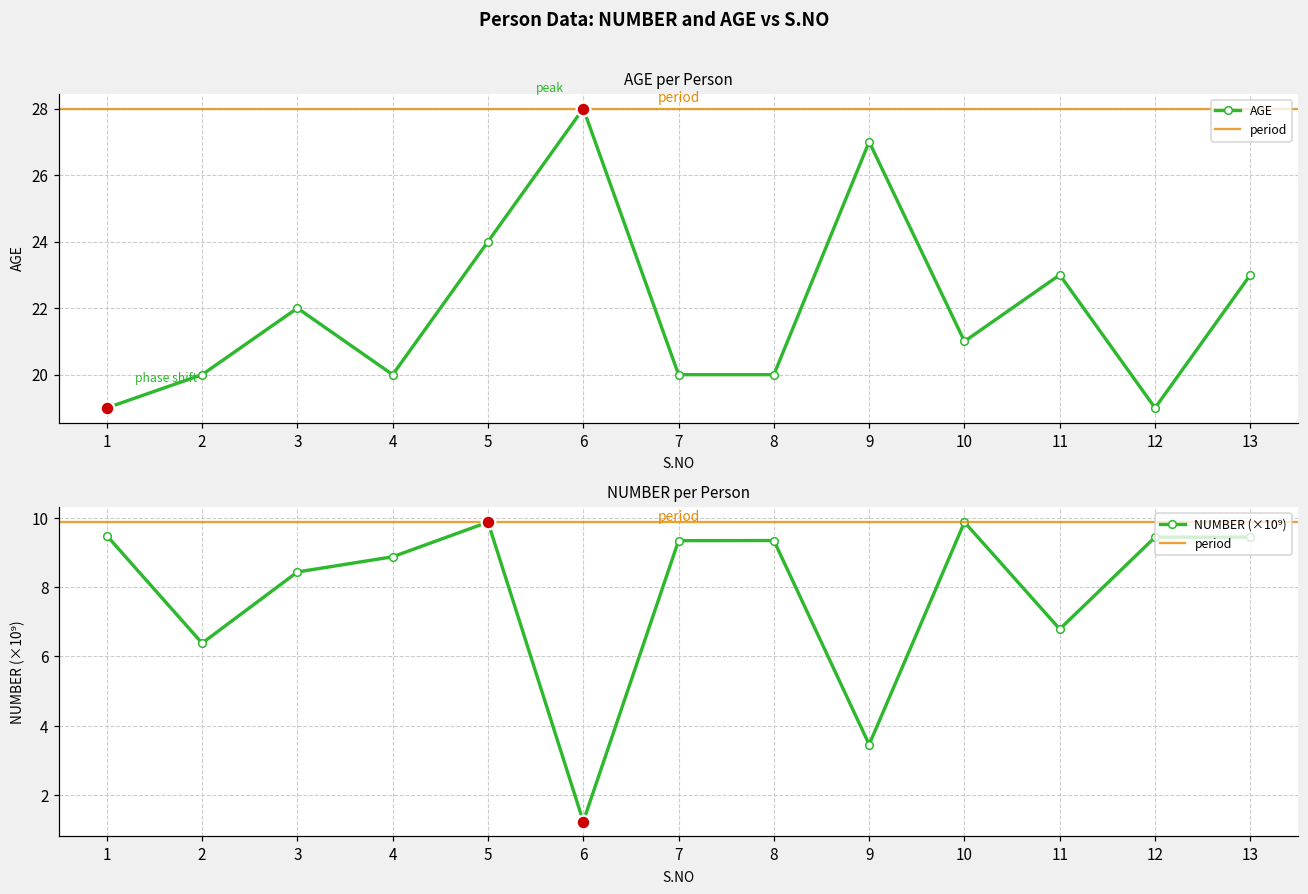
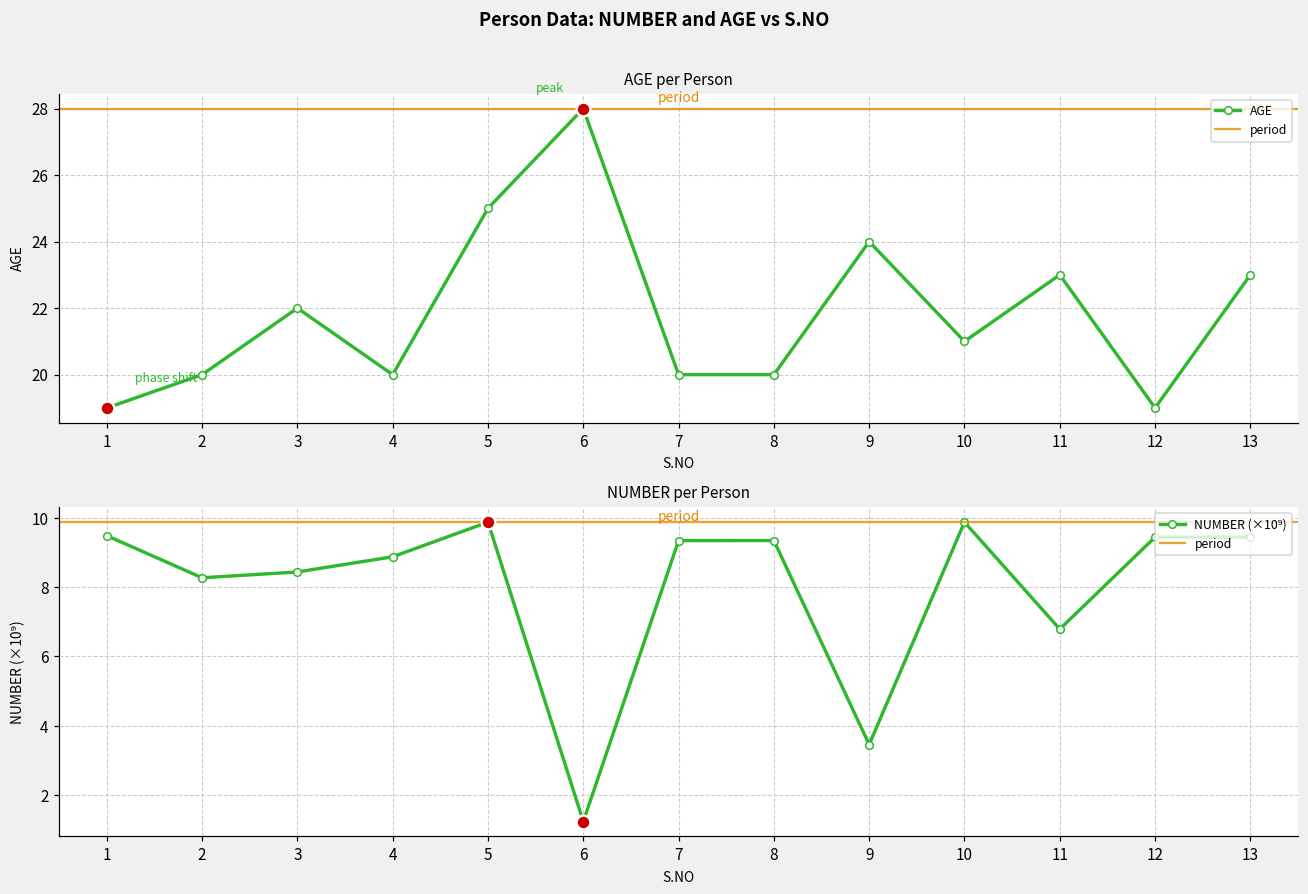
  {
    "AGE per Person": {
      "AGE": {
        "2": 20,
        "3": 22,
        "4": 20,
-       "5": 24,
+       "5": 25,
        "7": 20,
        "8": 20,
-       "9": 27,
+       "9": 24,
        "10": 21,
        "11": 23,
        "12": 19,
        "13": 23
      }
    },
    "NUMBER per Person": {
      "NUMBER (×10⁹)": {
        "1": 9.5,
-       "2": 6.4,
+       "2": 8.3,
        "3": 8.4,
        "4": 8.9,
        "7": 9.3,
        "8": 9.3,
        "9": 3.5,
        "10": 9.9,
        "11": 6.8,
        "12": 9.4
      }
    }
  }
